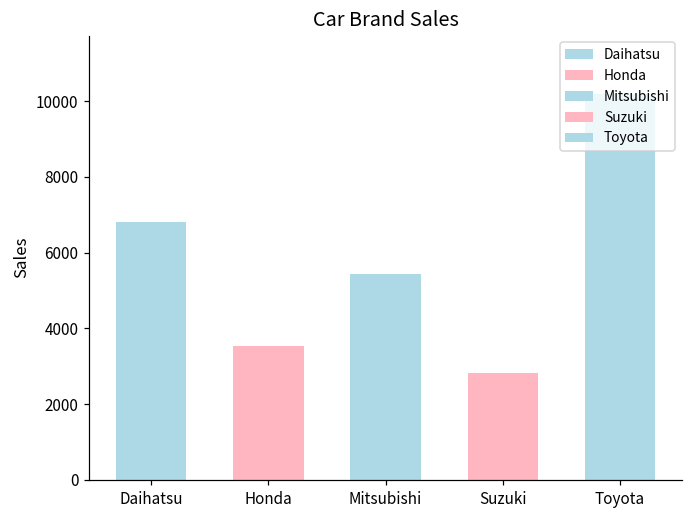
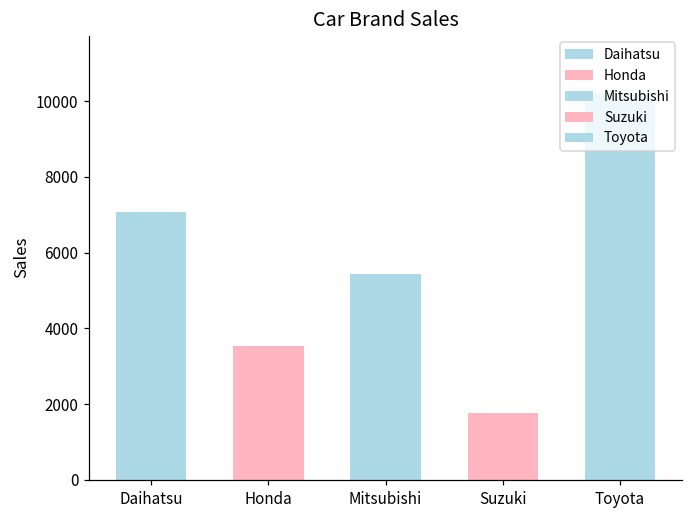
  {
-   "Daihatsu": 6800,
+   "Daihatsu": 7100,
    "Honda": 3500,
    "Mitsubishi": 5400,
-   "Suzuki": 2800
+   "Suzuki": 1800
  }
